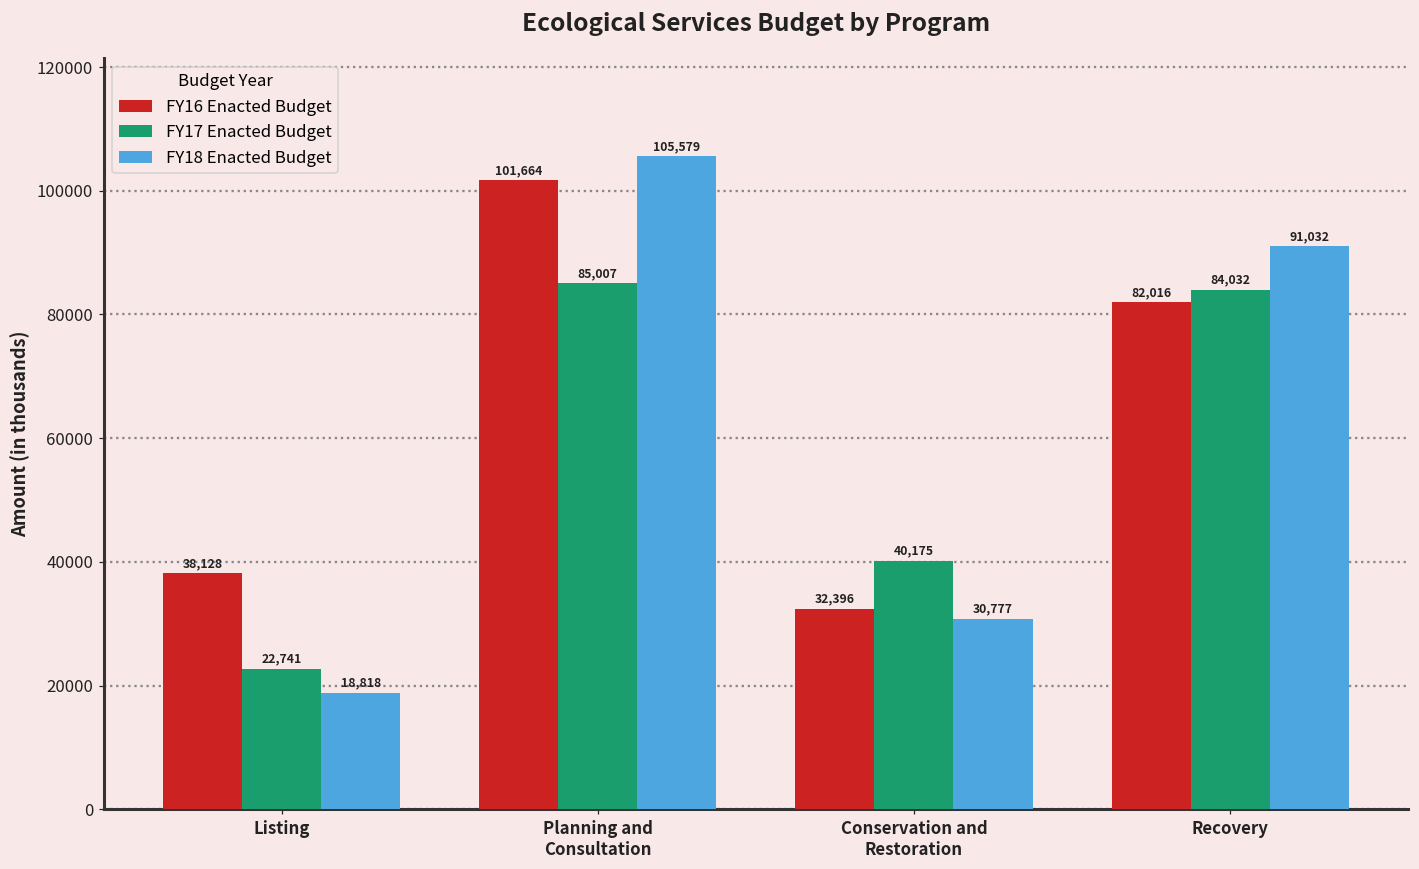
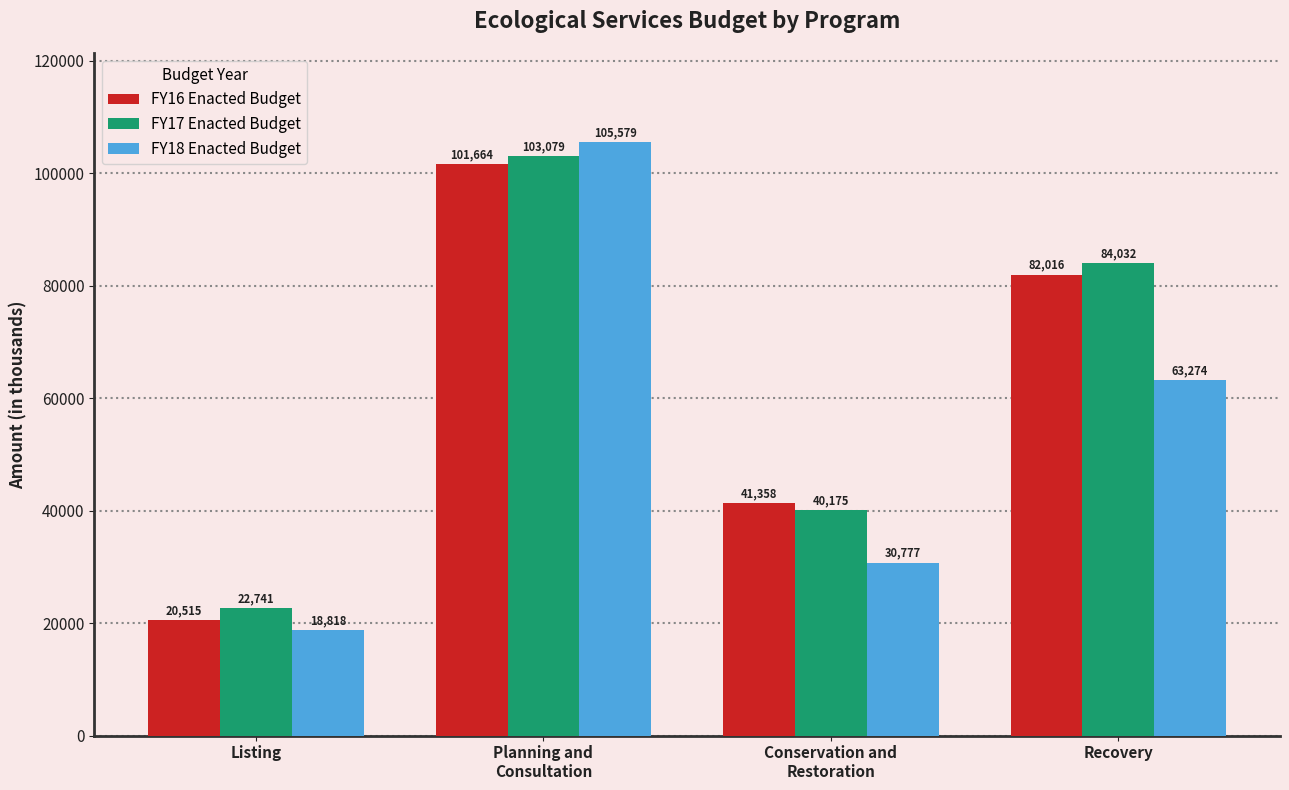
  {
    "FY16 Enacted Budget": {
-     "Listing": "38,128",
+     "Listing": "20,515",
      "Planning and Consultation": "101,664",
-     "Conservation and Restoration": "32,396",
+     "Conservation and Restoration": "41,358",
      "Recovery": "82,016"
    },
    "FY17 Enacted Budget": {
      "Listing": "22,741",
-     "Planning and Consultation": "85,007",
+     "Planning and Consultation": "103,079",
      "Conservation and Restoration": "40,175",
      "Recovery": "84,032"
    },
    "FY18 Enacted Budget": {
      "Listing": "18,818",
      "Planning and Consultation": "105,579",
      "Conservation and Restoration": "30,777",
-     "Recovery": "91,032"
+     "Recovery": "63,274"
    }
  }
